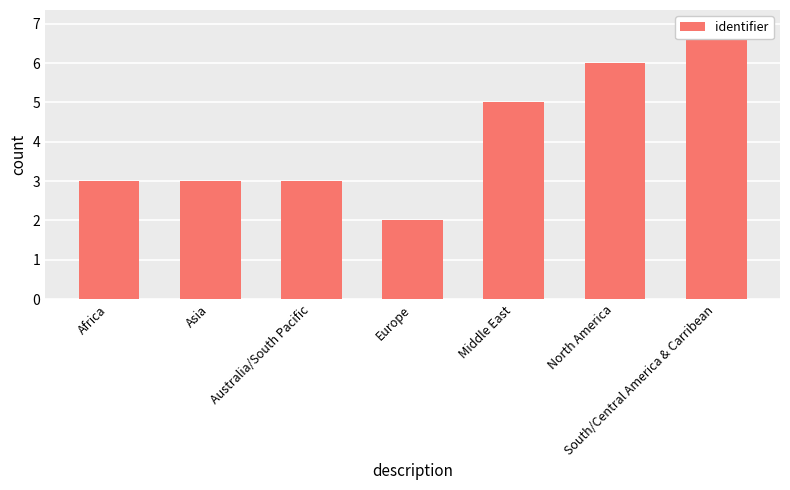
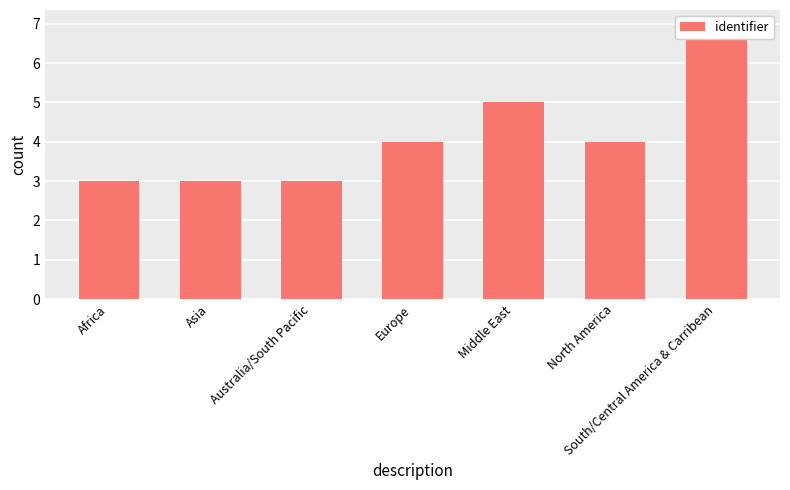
  {
    "Africa": 3,
    "Asia": 3,
    "Australia/South Pacific": 3,
-   "Europe": 2,
+   "Europe": 4,
    "Middle East": 5,
-   "North America": 6
+   "North America": 4
  }
